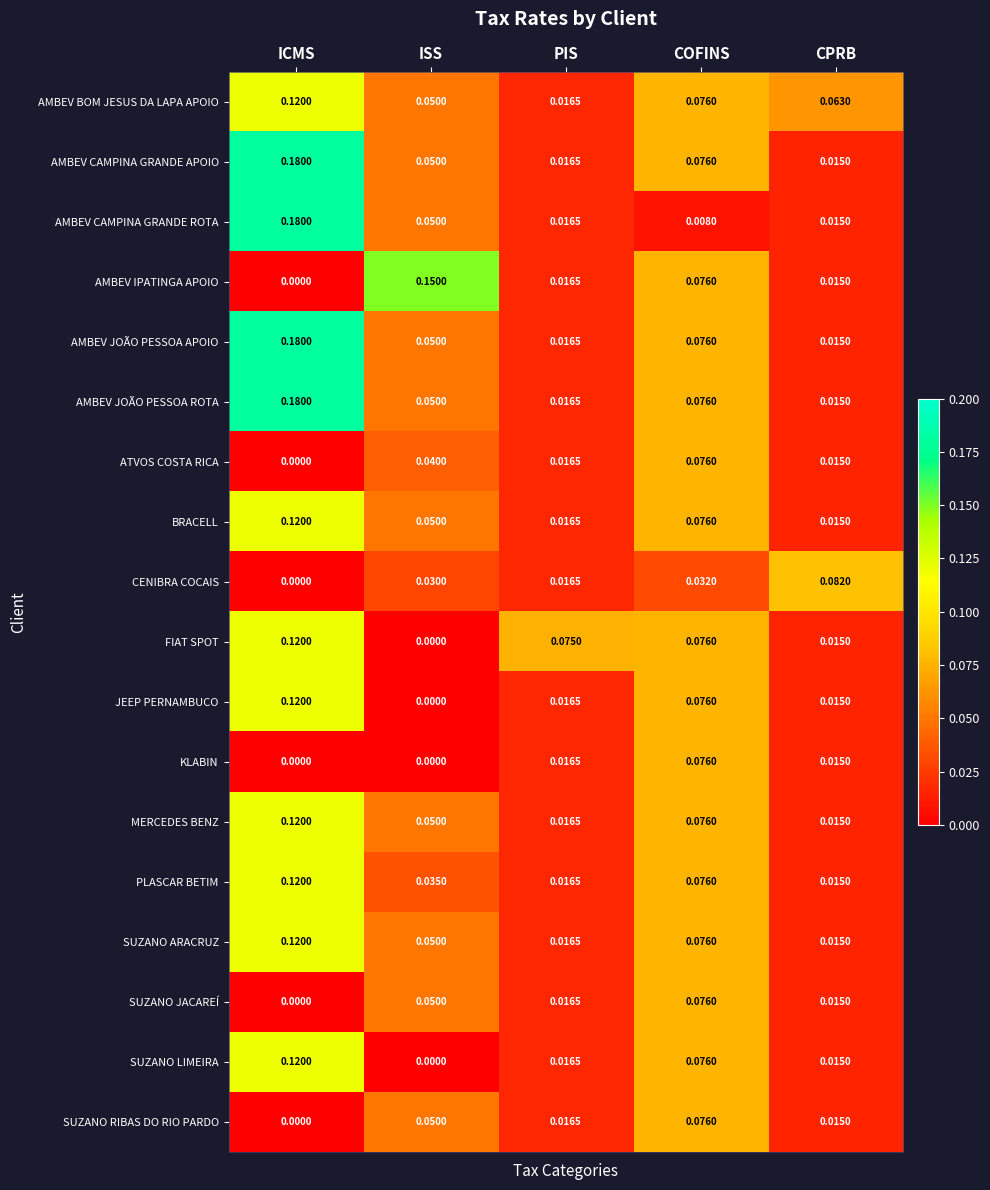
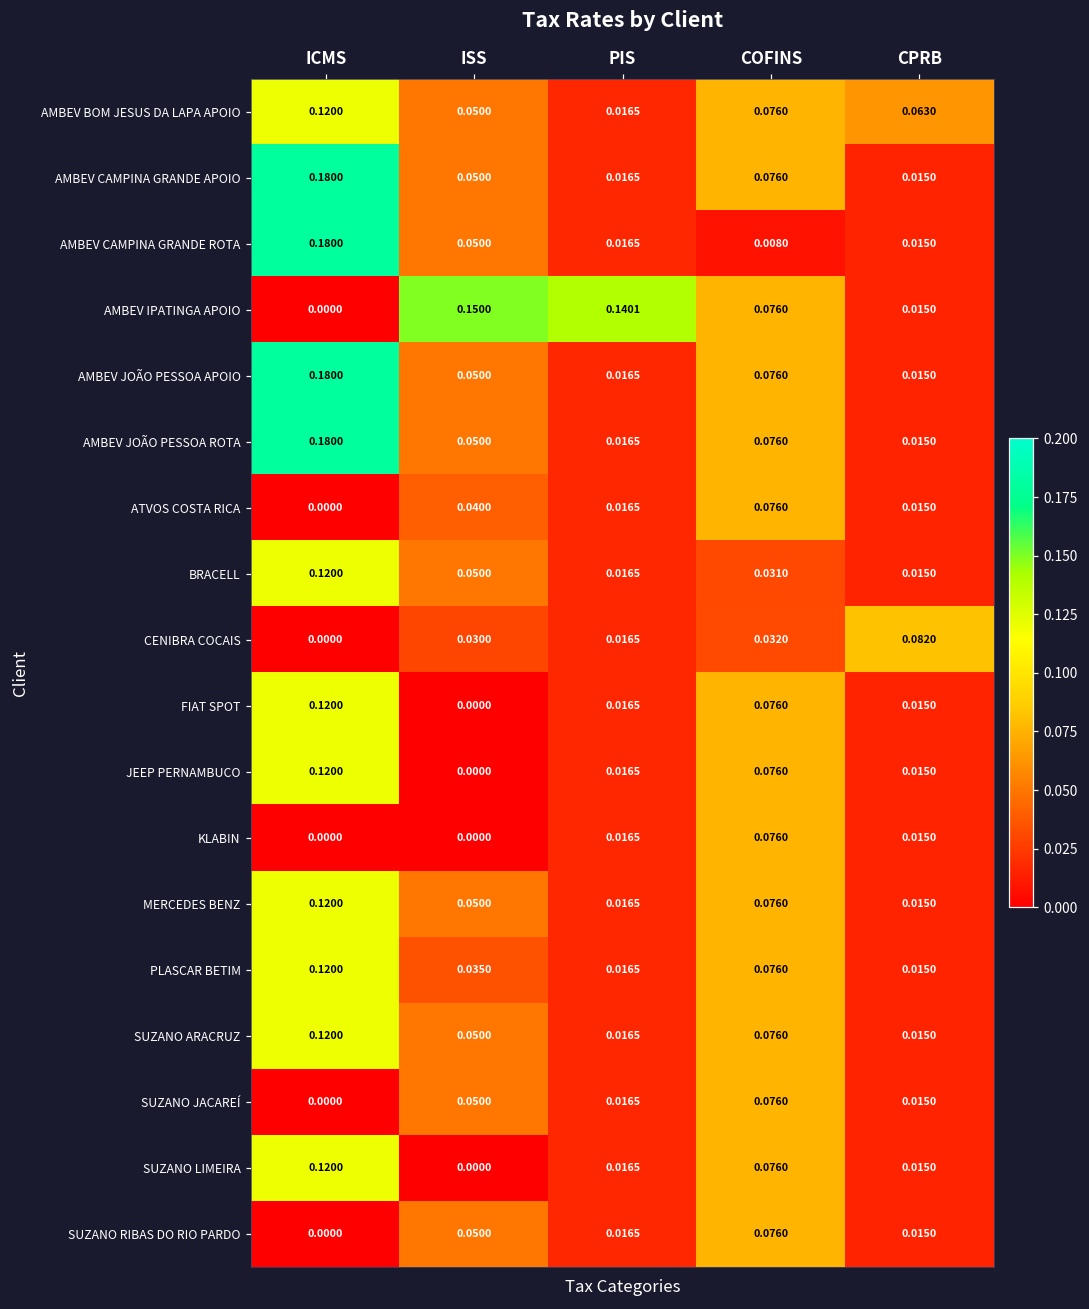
  {
    "AMBEV BOM JESUS DA LAPA APOIO": {
      "ICMS": 0.1200,
      "ISS": 0.0500,
      "PIS": 0.0165,
      "COFINS": 0.0760,
      "CPRB": 0.0630
    },
    "AMBEV CAMPINA GRANDE APOIO": {
      "ICMS": 0.1800,
      "ISS": 0.0500,
      "PIS": 0.0165,
      "COFINS": 0.0760,
      "CPRB": 0.0150
    },
    "AMBEV CAMPINA GRANDE ROTA": {
      "ICMS": 0.1800,
      "ISS": 0.0500,
      "PIS": 0.0165,
      "COFINS": 0.0080,
      "CPRB": 0.0150
    },
    "AMBEV IPATINGA APOIO": {
      "ICMS": 0.0000,
      "ISS": 0.1500,
-     "PIS": 0.0165,
+     "PIS": 0.1401,
      "COFINS": 0.0760,
      "CPRB": 0.0150
    },
    "AMBEV JOÃO PESSOA APOIO": {
      "ICMS": 0.1800,
      "ISS": 0.0500,
      "PIS": 0.0165,
      "COFINS": 0.0760,
      "CPRB": 0.0150
    },
    "AMBEV JOÃO PESSOA ROTA": {
      "ICMS": 0.1800,
      "ISS": 0.0500,
      "PIS": 0.0165,
      "COFINS": 0.0760,
      "CPRB": 0.0150
    },
    "ATVOS COSTA RICA": {
      "ICMS": 0.0000,
      "ISS": 0.0400,
      "PIS": 0.0165,
      "COFINS": 0.0760,
      "CPRB": 0.0150
    },
    "BRACELL": {
      "ICMS": 0.1200,
      "ISS": 0.0500,
      "PIS": 0.0165,
-     "COFINS": 0.0760,
+     "COFINS": 0.0310,
      "CPRB": 0.0150
    },
    "CENIBRA COCAIS": {
      "ICMS": 0.0000,
      "ISS": 0.0300,
      "PIS": 0.0165,
      "COFINS": 0.0320,
      "CPRB": 0.0820
    },
    "FIAT SPOT": {
      "ICMS": 0.1200,
      "ISS": 0.0000,
-     "PIS": 0.0750,
+     "PIS": 0.0165,
      "COFINS": 0.0760,
      "CPRB": 0.0150
    },
    "JEEP PERNAMBUCO": {
      "ICMS": 0.1200,
      "ISS": 0.0000,
      "PIS": 0.0165,
      "COFINS": 0.0760,
      "CPRB": 0.0150
    },
    "KLABIN": {
      "ICMS": 0.0000,
      "ISS": 0.0000,
      "PIS": 0.0165,
      "COFINS": 0.0760,
      "CPRB": 0.0150
    },
    "MERCEDES BENZ": {
      "ICMS": 0.1200,
      "ISS": 0.0500,
      "PIS": 0.0165,
      "COFINS": 0.0760,
      "CPRB": 0.0150
    },
    "PLASCAR BETIM": {
      "ICMS": 0.1200,
      "ISS": 0.0350,
      "PIS": 0.0165,
      "COFINS": 0.0760,
      "CPRB": 0.0150
    },
    "SUZANO ARACRUZ": {
      "ICMS": 0.1200,
      "ISS": 0.0500,
      "PIS": 0.0165,
      "COFINS": 0.0760,
      "CPRB": 0.0150
    },
    "SUZANO JACAREÍ": {
      "ICMS": 0.0000,
      "ISS": 0.0500,
      "PIS": 0.0165,
      "COFINS": 0.0760,
      "CPRB": 0.0150
    },
    "SUZANO LIMEIRA": {
      "ICMS": 0.1200,
      "ISS": 0.0000,
      "PIS": 0.0165,
      "COFINS": 0.0760,
      "CPRB": 0.0150
    },
    "SUZANO RIBAS DO RIO PARDO": {
      "ICMS": 0.0000,
      "ISS": 0.0500,
      "PIS": 0.0165,
      "COFINS": 0.0760,
      "CPRB": 0.0150
    }
  }
